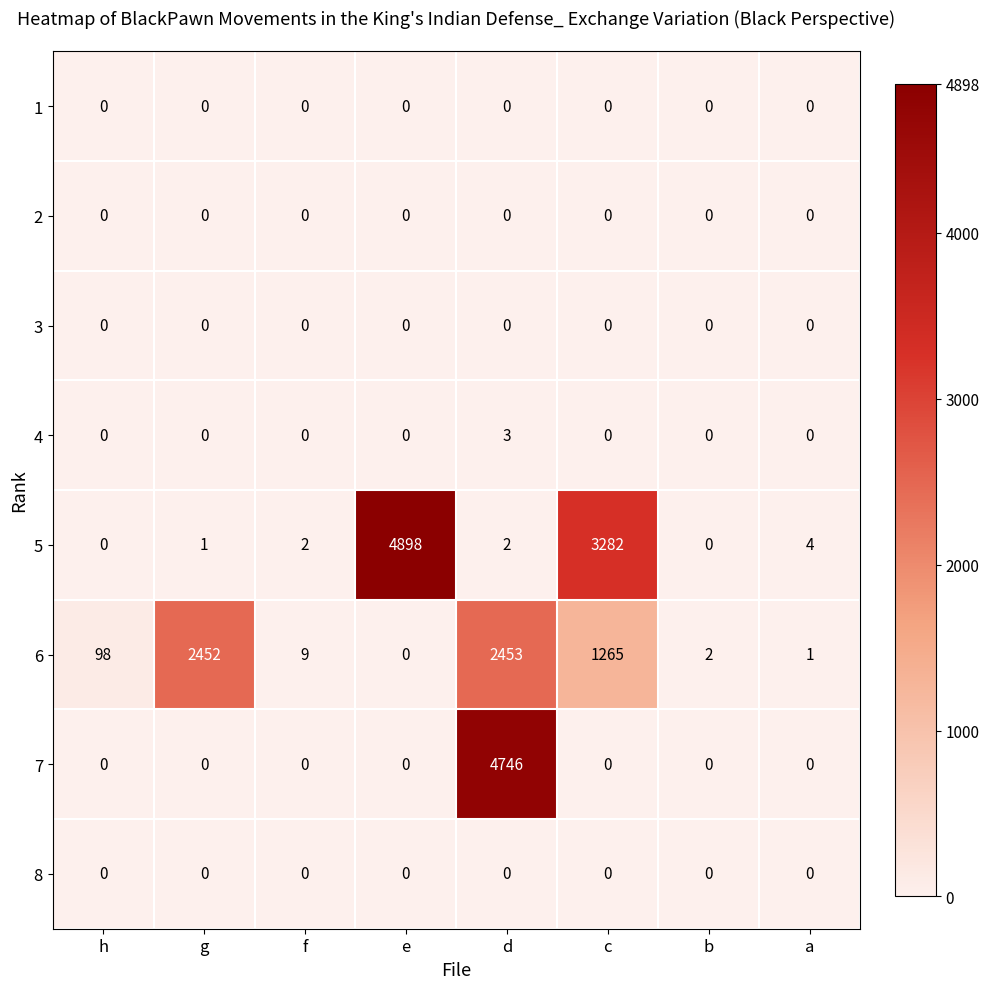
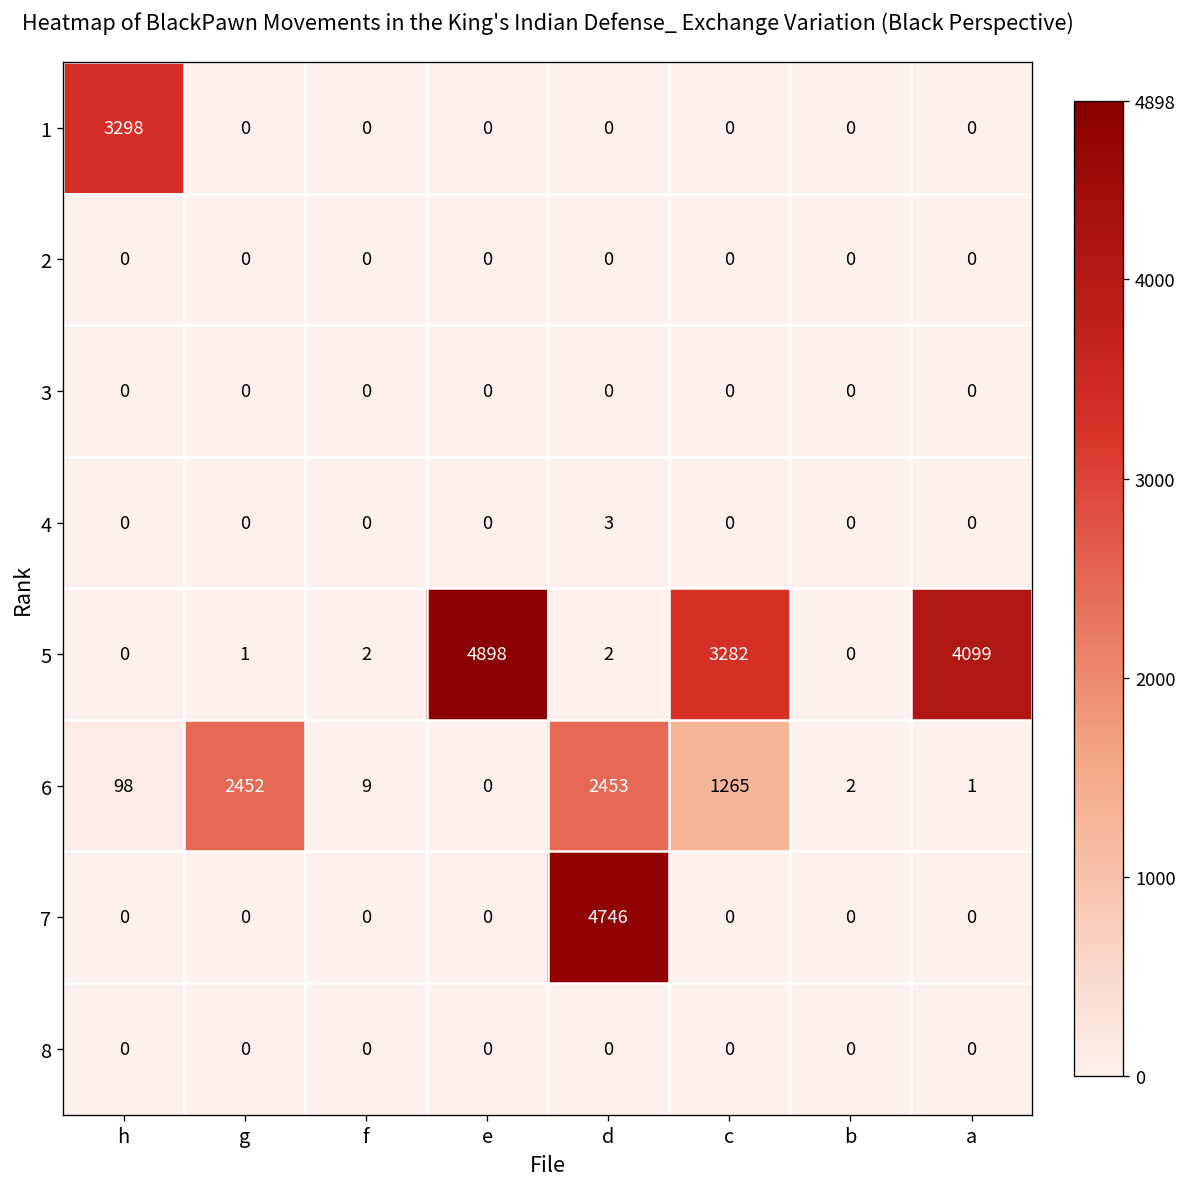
  {
    "1": {
-     "h": 0,
+     "h": 3298,
      "g": 0,
      "f": 0,
      "e": 0,
      "d": 0,
      "c": 0,
      "b": 0,
      "a": 0
    },
    "2": {
      "h": 0,
      "g": 0,
      "f": 0,
      "e": 0,
      "d": 0,
      "c": 0,
      "b": 0,
      "a": 0
    },
    "3": {
      "h": 0,
      "g": 0,
      "f": 0,
      "e": 0,
      "d": 0,
      "c": 0,
      "b": 0,
      "a": 0
    },
    "4": {
      "h": 0,
      "g": 0,
      "f": 0,
      "e": 0,
      "d": 3,
      "c": 0,
      "b": 0,
      "a": 0
    },
    "5": {
      "h": 0,
      "g": 1,
      "f": 2,
      "e": 4898,
      "d": 2,
      "c": 3282,
      "b": 0,
-     "a": 4
+     "a": 4099
    },
    "6": {
      "h": 98,
      "g": 2452,
      "f": 9,
      "e": 0,
      "d": 2453,
      "c": 1265,
      "b": 2,
      "a": 1
    },
    "7": {
      "h": 0,
      "g": 0,
      "f": 0,
      "e": 0,
      "d": 4746,
      "c": 0,
      "b": 0,
      "a": 0
    },
    "8": {
      "h": 0,
      "g": 0,
      "f": 0,
      "e": 0,
      "d": 0,
      "c": 0,
      "b": 0,
      "a": 0
    }
  }
